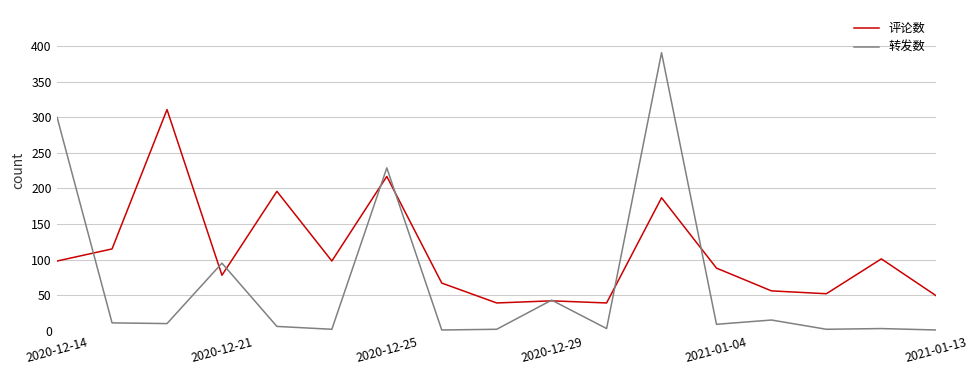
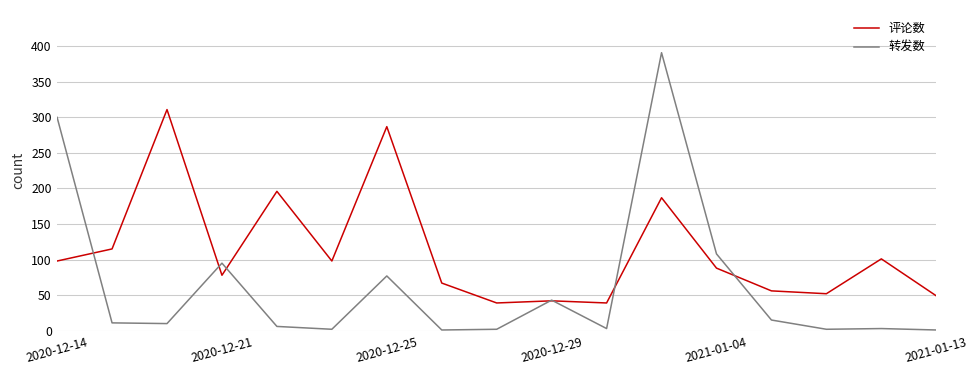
  {
    "评论数": {
      "2020-12-14": 100,
      "2020-12-21": 80,
-     "2020-12-25": 220,
+     "2020-12-25": 290,
      "2021-01-04": 90,
      "2021-01-13": 50
    },
    "转发数": {
      "2020-12-14": 300,
      "2020-12-21": 100,
-     "2020-12-25": 230,
-     "2021-01-04": 10,
+     "2020-12-25": 80,
+     "2021-01-04": 110,
      "2021-01-13": 0
    }
  }
